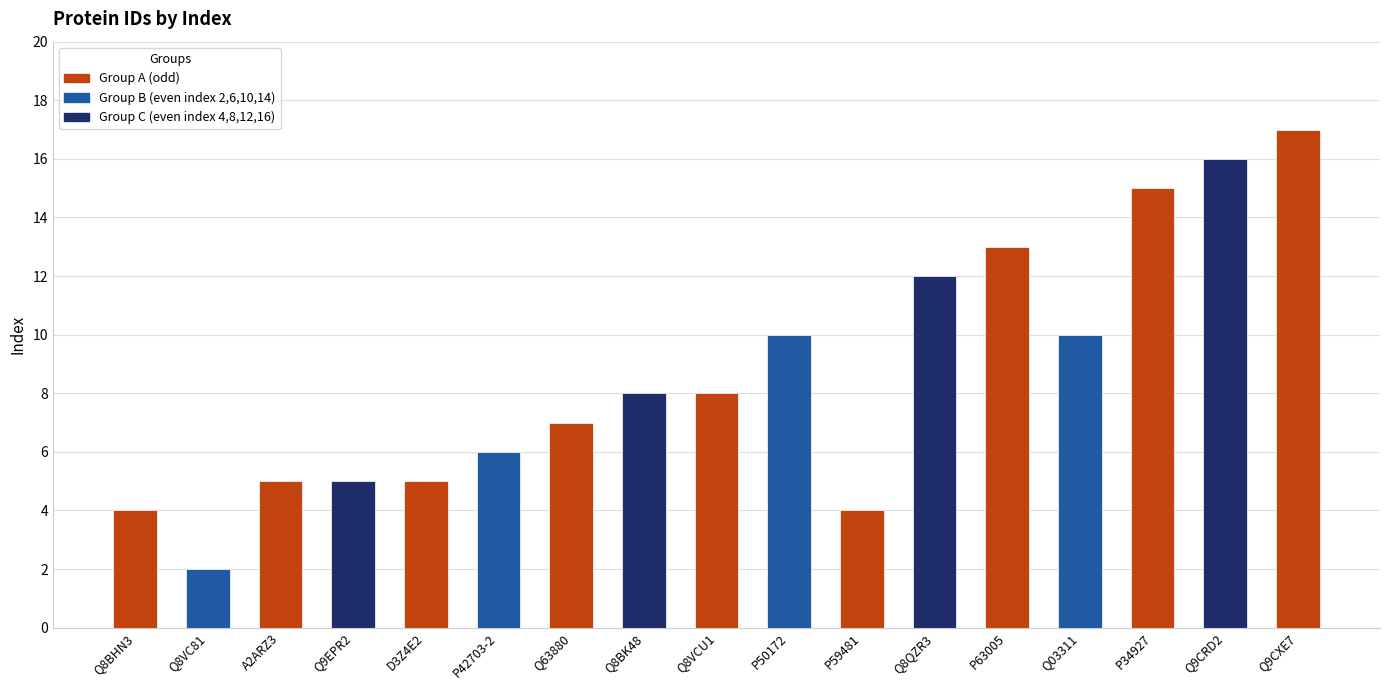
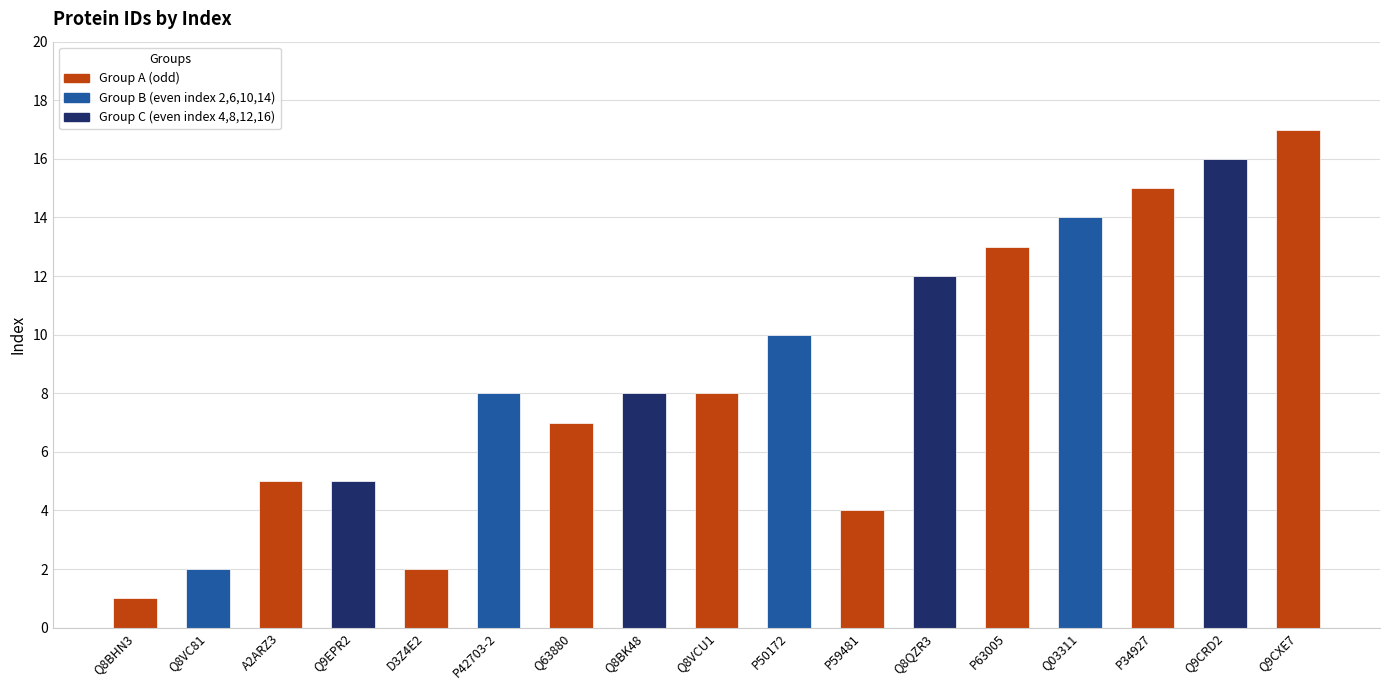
  {
-   "Q8BHN3": 4,
+   "Q8BHN3": 1,
    "Q8VC81": 2,
    "A2ARZ3": 5,
    "Q9EPR2": 5,
-   "D3Z4E2": 5,
-   "P42703-2": 6,
+   "D3Z4E2": 2,
+   "P42703-2": 8,
    "Q63880": 7,
    "Q8BK48": 8,
    "Q8VCU1": 8,
    "P50172": 10,
    "P59481": 4,
    "Q8QZR3": 12,
    "P63005": 13,
-   "Q03311": 10,
+   "Q03311": 14,
    "P34927": 15,
    "Q9CRD2": 16,
    "Q9CXE7": 17
  }
